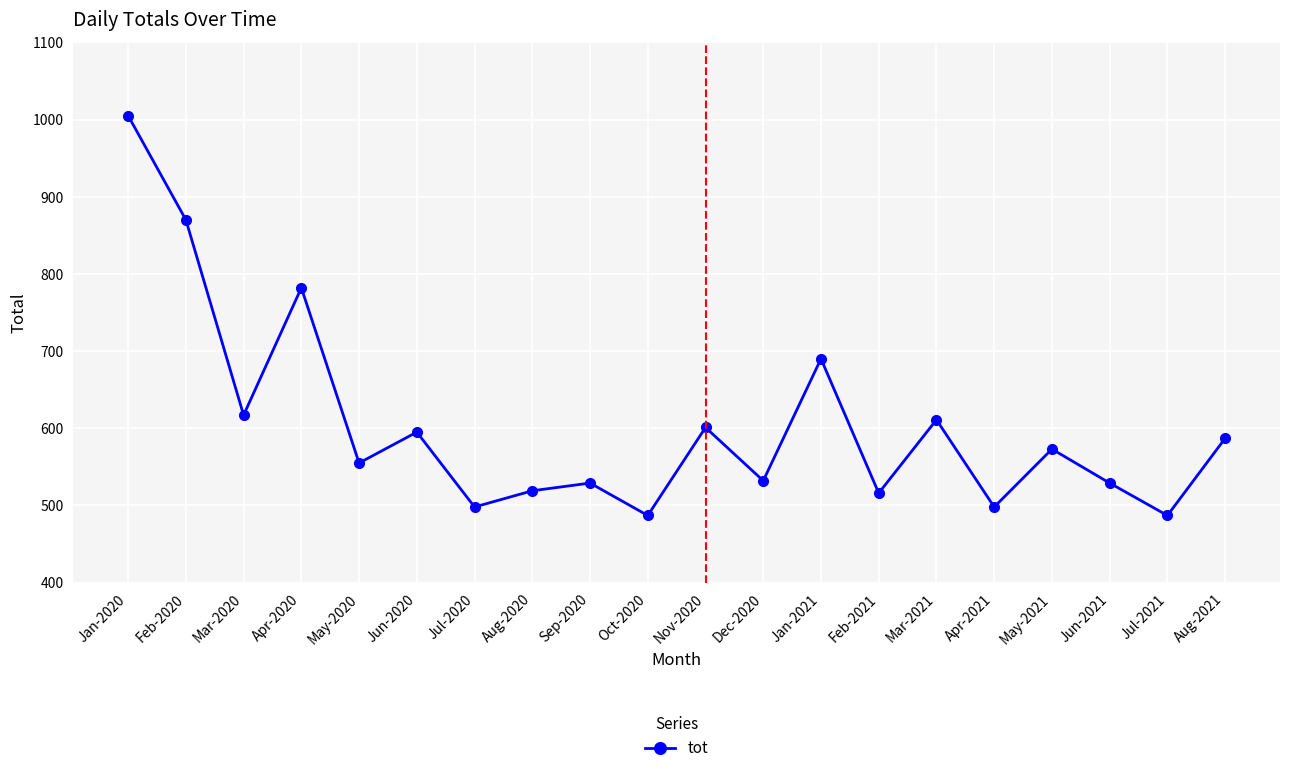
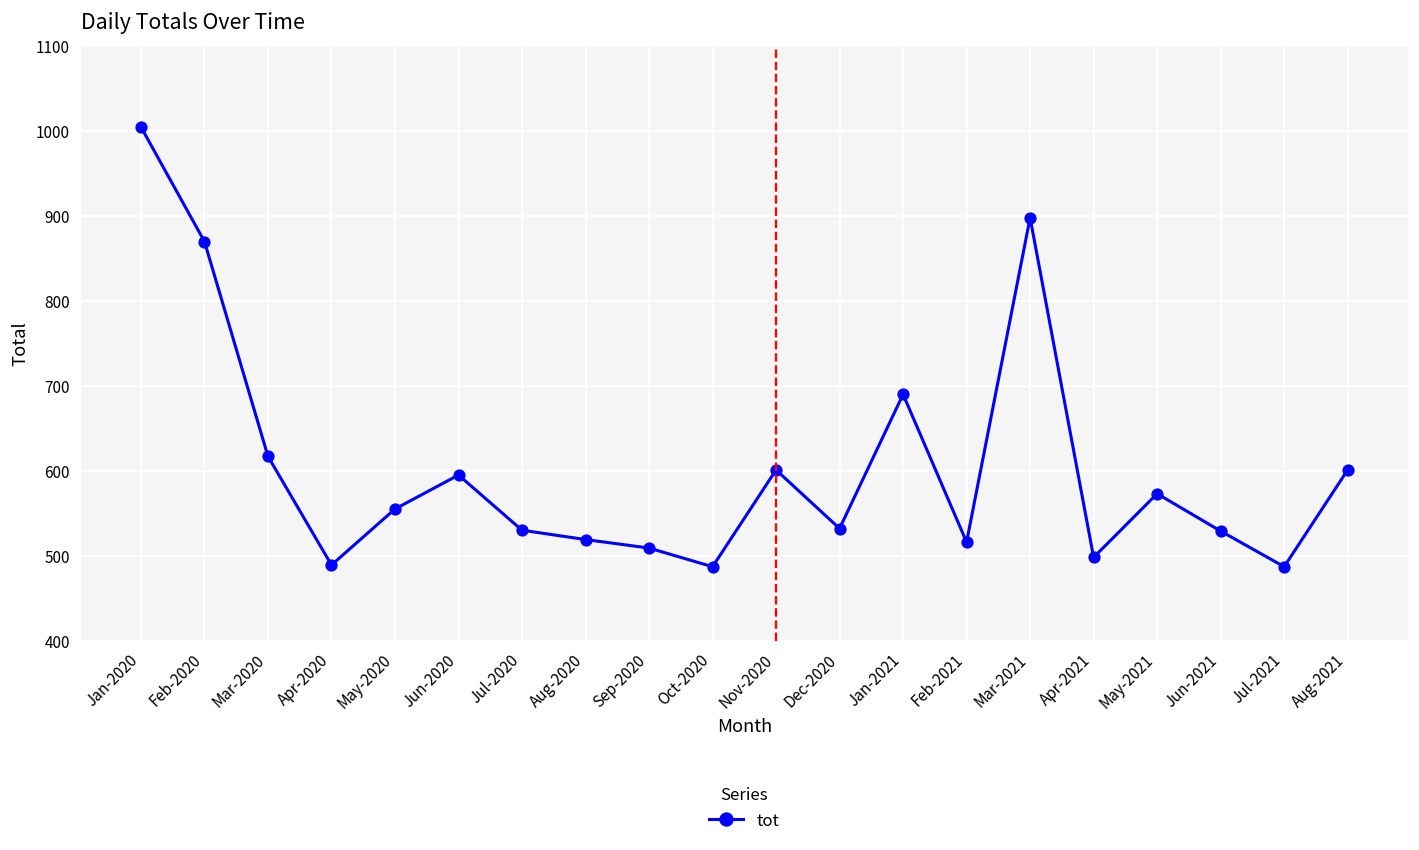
  {
    "Jan-2020": 1010,
    "Feb-2020": 870,
    "Mar-2020": 620,
-   "Apr-2020": 780,
+   "Apr-2020": 490,
    "May-2020": 560,
    "Jun-2020": 600,
-   "Jul-2020": 500,
+   "Jul-2020": 530,
    "Aug-2020": 520,
-   "Sep-2020": 530,
+   "Sep-2020": 510,
    "Oct-2020": 490,
    "Nov-2020": 600,
    "Dec-2020": 530,
    "Jan-2021": 690,
    "Feb-2021": 520,
-   "Mar-2021": 610,
+   "Mar-2021": 900,
    "Apr-2021": 500,
    "May-2021": 570,
    "Jun-2021": 530,
    "Jul-2021": 490,
-   "Aug-2021": 590
+   "Aug-2021": 600
  }
